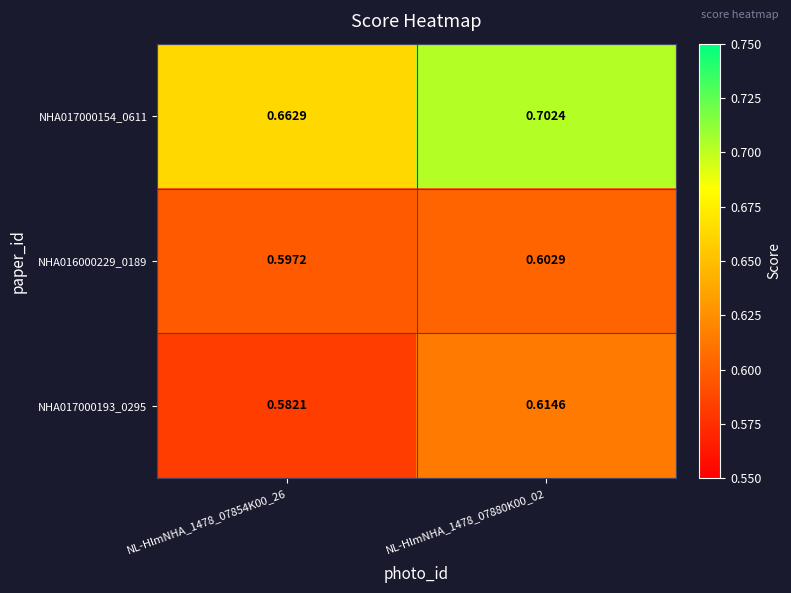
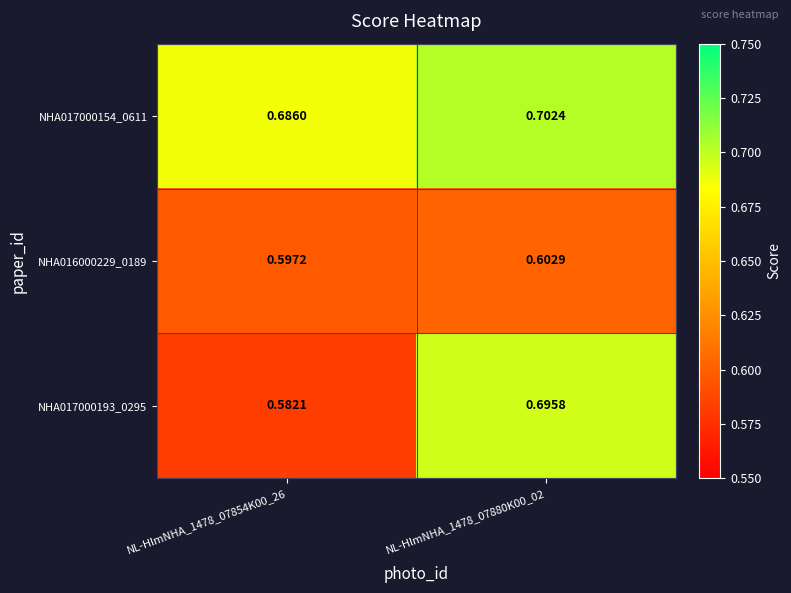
  {
    "NHA017000154_0611": {
-     "NL-HlmNHA_1478_07854K00_26": 0.6629,
+     "NL-HlmNHA_1478_07854K00_26": 0.6860,
      "NL-HlmNHA_1478_07880K00_02": 0.7024
    },
    "NHA016000229_0189": {
      "NL-HlmNHA_1478_07854K00_26": 0.5972,
      "NL-HlmNHA_1478_07880K00_02": 0.6029
    },
    "NHA017000193_0295": {
      "NL-HlmNHA_1478_07854K00_26": 0.5821,
-     "NL-HlmNHA_1478_07880K00_02": 0.6146
+     "NL-HlmNHA_1478_07880K00_02": 0.6958
    }
  }
